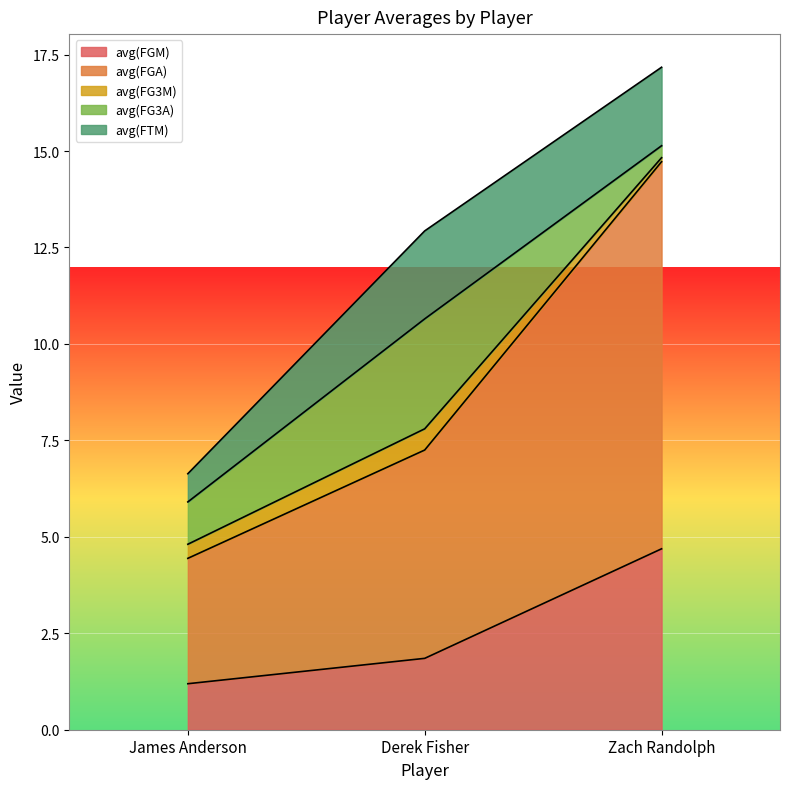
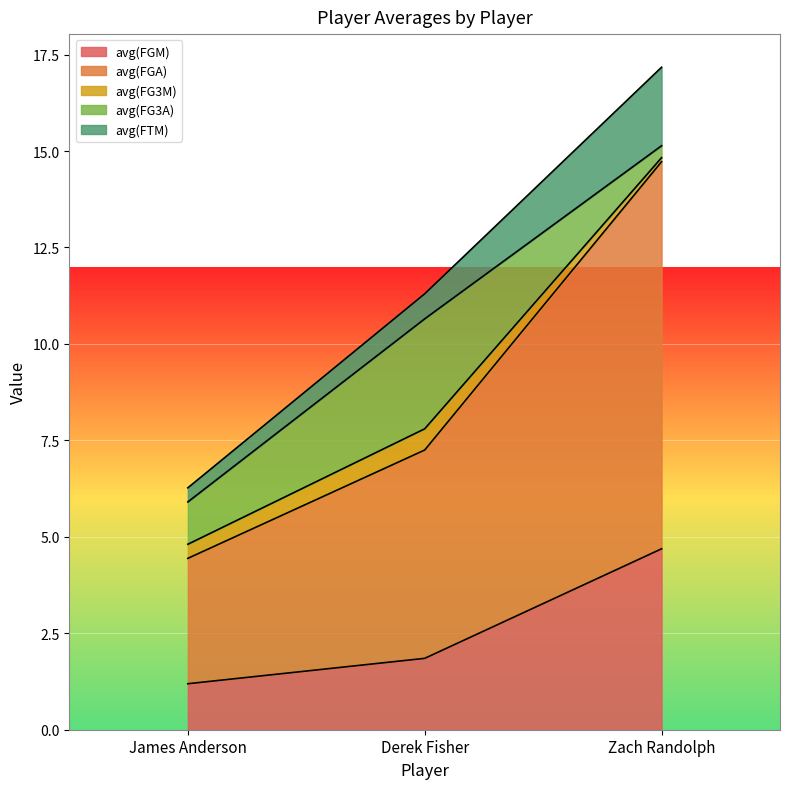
  {
    "avg(FG3A)": {
      "James Anderson": 1.1,
      "Derek Fisher": 2.9,
      "Zach Randolph": 0.3
    },
    "avg(FTM)": {
-     "James Anderson": 0.7,
-     "Derek Fisher": 2.3,
+     "James Anderson": 0.4,
+     "Derek Fisher": 0.7,
      "Zach Randolph": 2.0
    }
  }
